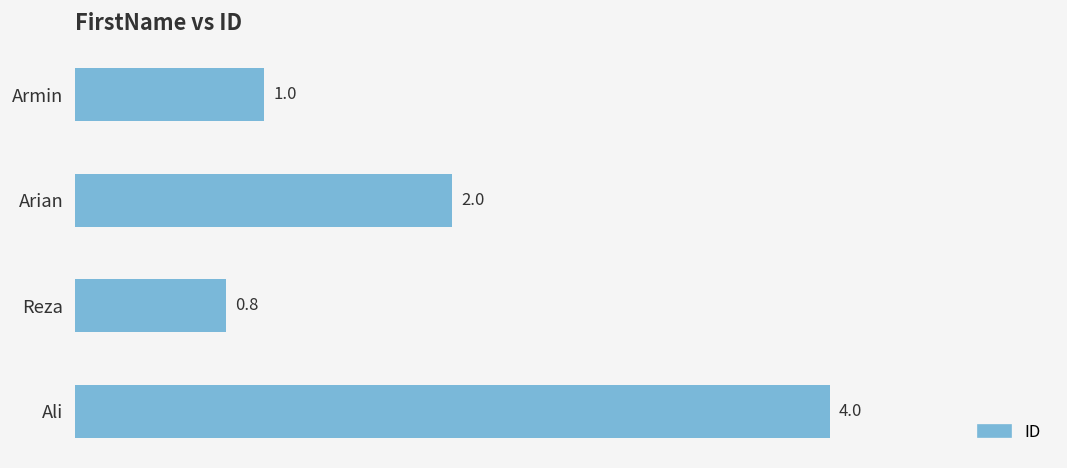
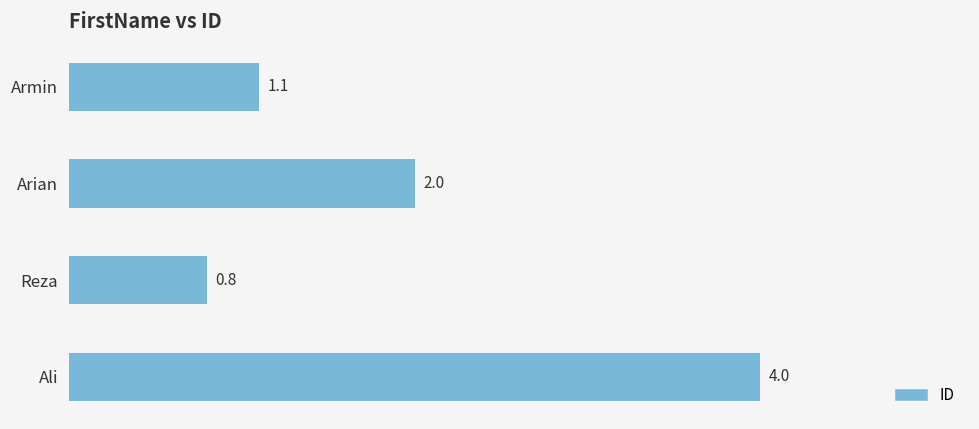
  {
-   "Armin": 1.0,
+   "Armin": 1.1,
    "Arian": 2.0,
    "Reza": 0.8,
    "Ali": 4.0
  }
